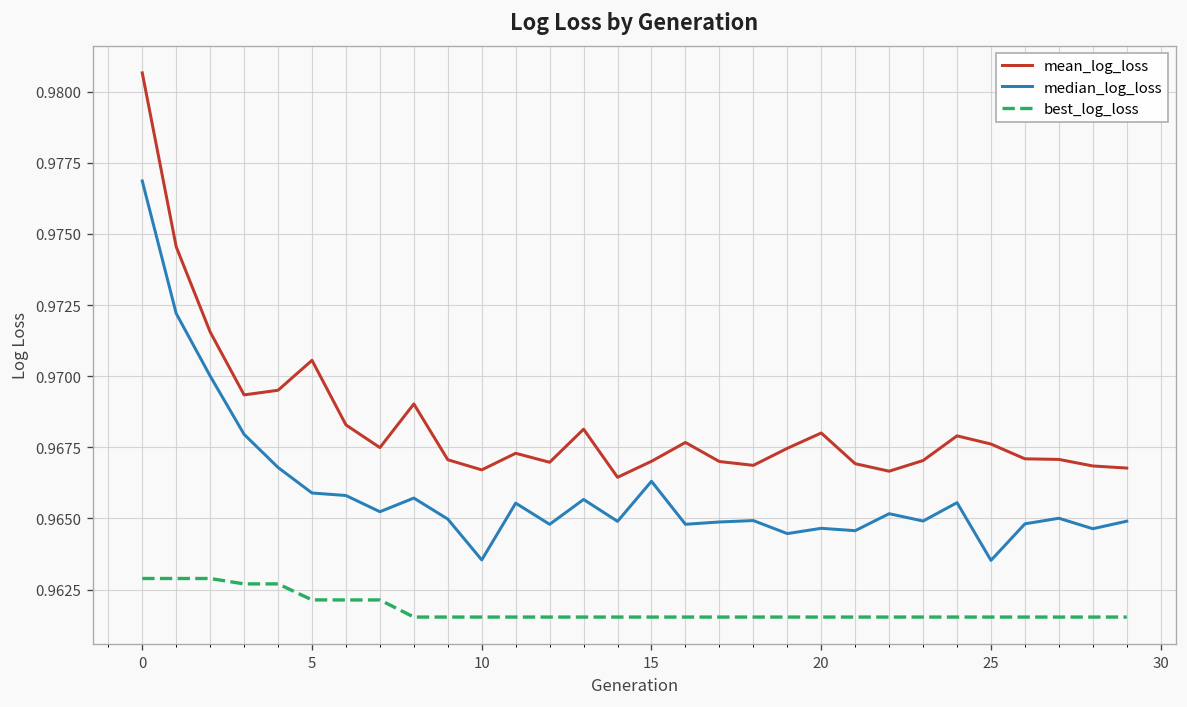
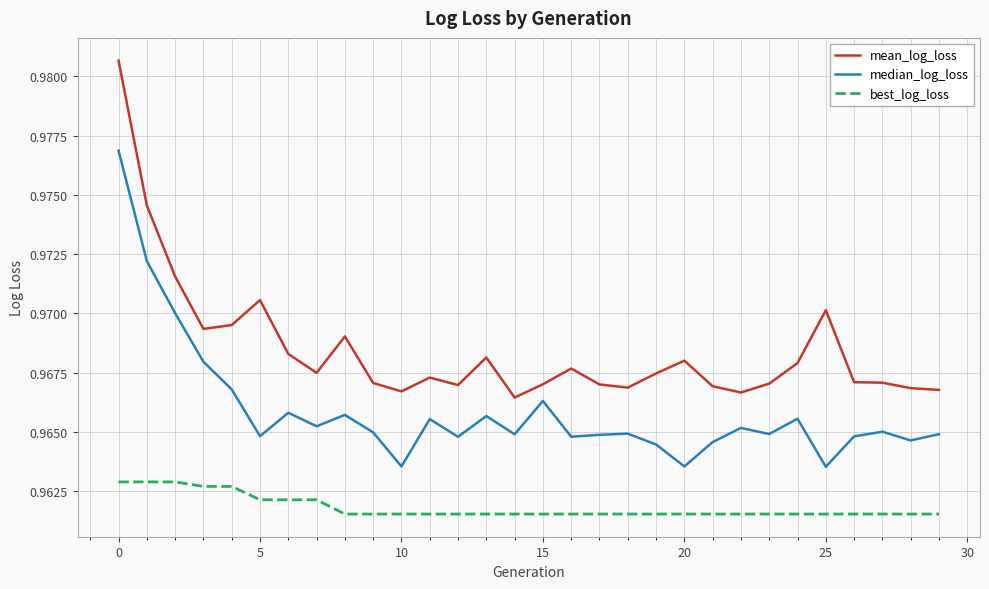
  {
    "mean_log_loss": {
      "0": 0.9807,
      "5": 0.9706,
      "10": 0.9667,
      "15": 0.9670,
      "20": 0.9680,
-     "25": 0.9676
+     "25": 0.9701
    },
    "median_log_loss": {
      "0": 0.9769,
-     "5": 0.9659,
+     "5": 0.9648,
      "10": 0.9635,
      "15": 0.9663,
-     "20": 0.9647,
+     "20": 0.9635,
      "25": 0.9635
    },
    "best_log_loss": {
      "0": 0.9629,
      "5": 0.9621,
      "10": 0.9615,
      "15": 0.9615,
      "20": 0.9615,
      "25": 0.9615
    }
  }
